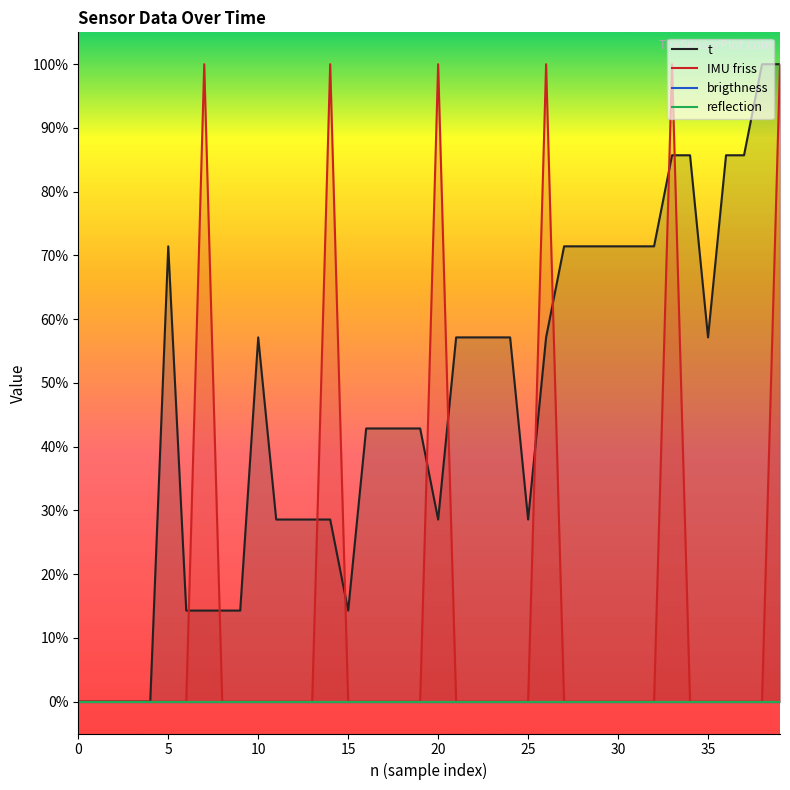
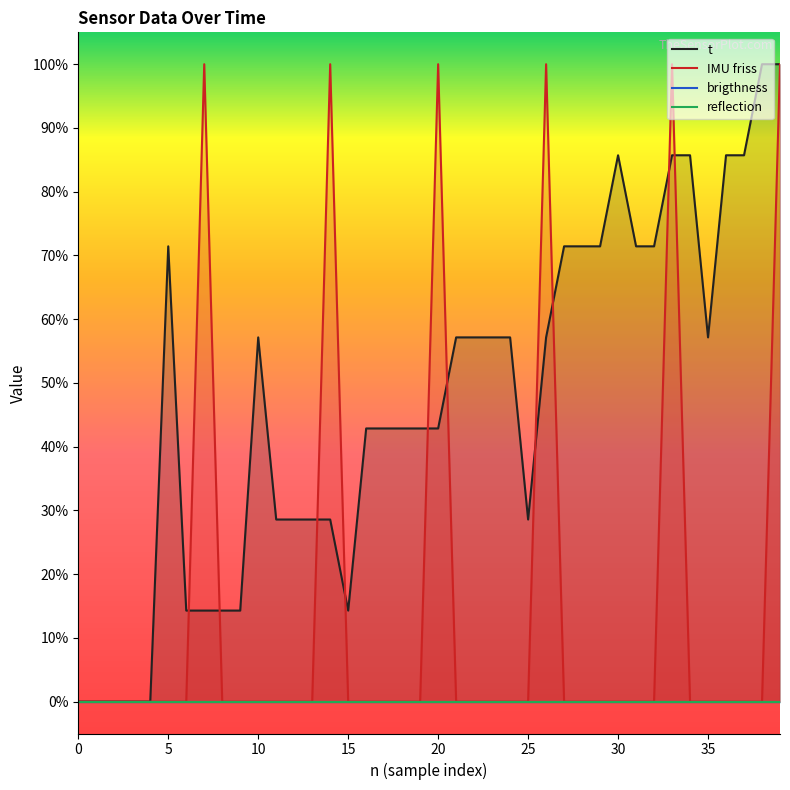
  {
    "t": {
      "5": "71%",
      "10": "57%",
      "15": "14%",
-     "20": "29%",
+     "20": "43%",
      "25": "29%",
-     "30": "71%",
+     "30": "86%",
      "35": "57%"
    },
    "IMU friss": {
      "20": "100%"
    },
    "reflection": {
      "20": "0%"
    }
  }
